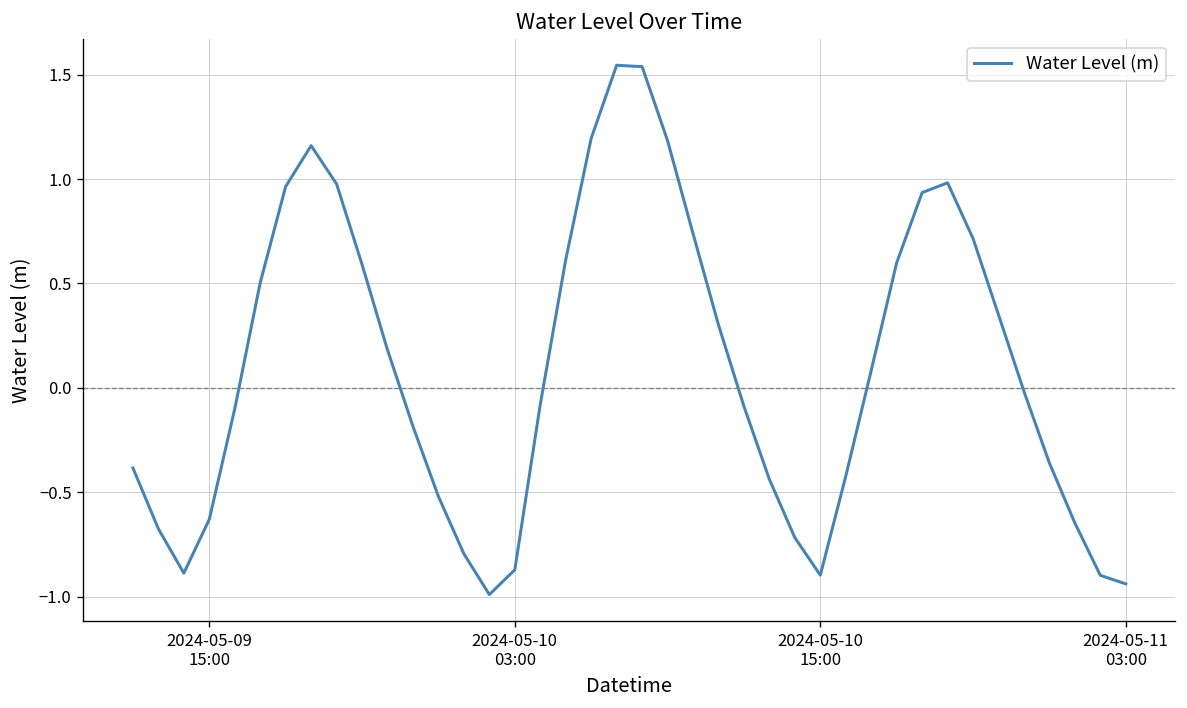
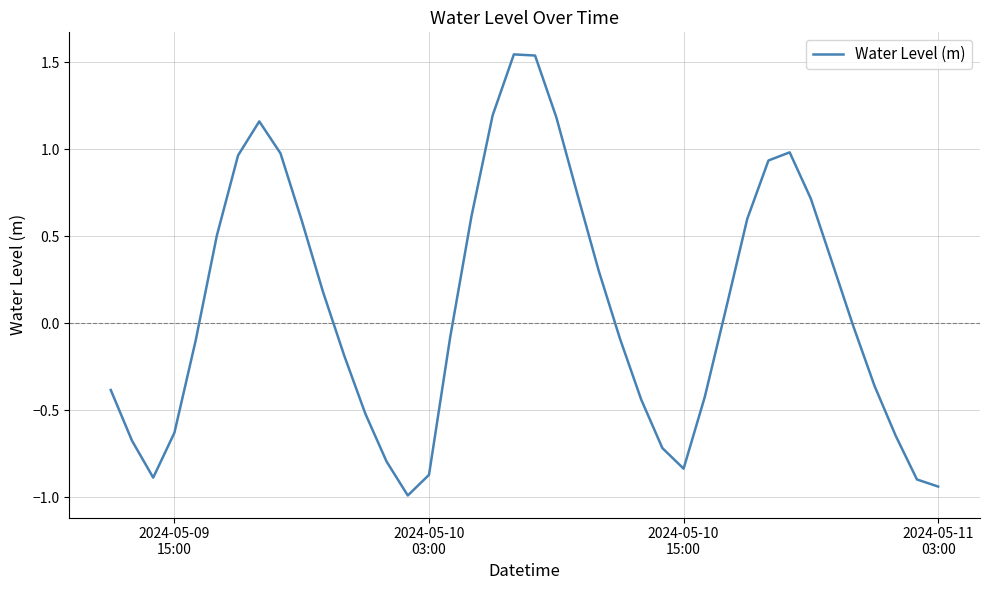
  {
    "2024-05-09 15:00": -0.63,
    "2024-05-10 03:00": -0.87,
-   "2024-05-10 15:00": -0.90,
+   "2024-05-10 15:00": -0.84,
    "2024-05-11 03:00": -0.94
  }
